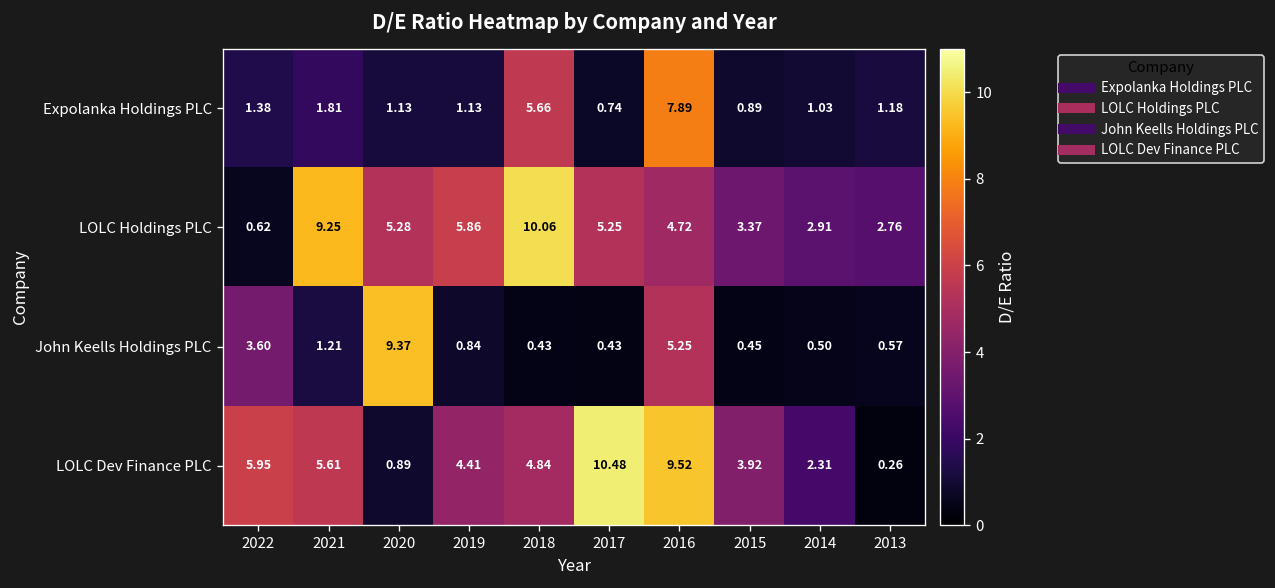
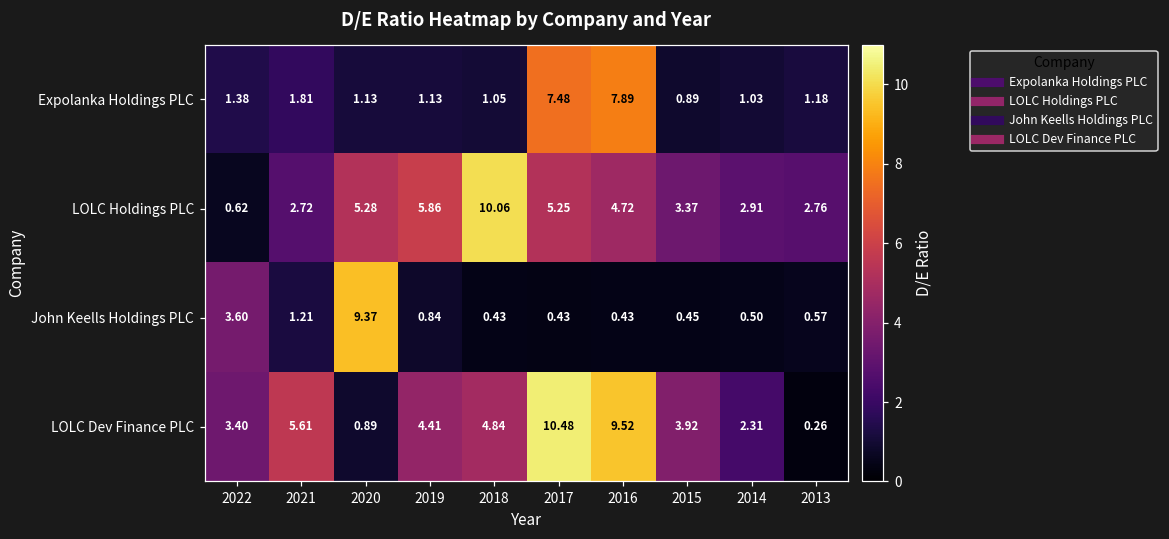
  {
    "Expolanka Holdings PLC": {
      "2022": 1.38,
      "2021": 1.81,
      "2020": 1.13,
      "2019": 1.13,
-     "2018": 5.66,
-     "2017": 0.74,
+     "2018": 1.05,
+     "2017": 7.48,
      "2016": 7.89,
      "2015": 0.89,
      "2014": 1.03,
      "2013": 1.18
    },
    "LOLC Holdings PLC": {
      "2022": 0.62,
-     "2021": 9.25,
+     "2021": 2.72,
      "2020": 5.28,
      "2019": 5.86,
      "2018": 10.06,
      "2017": 5.25,
      "2016": 4.72,
      "2015": 3.37,
      "2014": 2.91,
      "2013": 2.76
    },
    "John Keells Holdings PLC": {
      "2022": 3.60,
      "2021": 1.21,
      "2020": 9.37,
      "2019": 0.84,
      "2018": 0.43,
      "2017": 0.43,
-     "2016": 5.25,
+     "2016": 0.43,
      "2015": 0.45,
      "2014": 0.50,
      "2013": 0.57
    },
    "LOLC Dev Finance PLC": {
-     "2022": 5.95,
+     "2022": 3.40,
      "2021": 5.61,
      "2020": 0.89,
      "2019": 4.41,
      "2018": 4.84,
      "2017": 10.48,
      "2016": 9.52,
      "2015": 3.92,
      "2014": 2.31,
      "2013": 0.26
    }
  }
